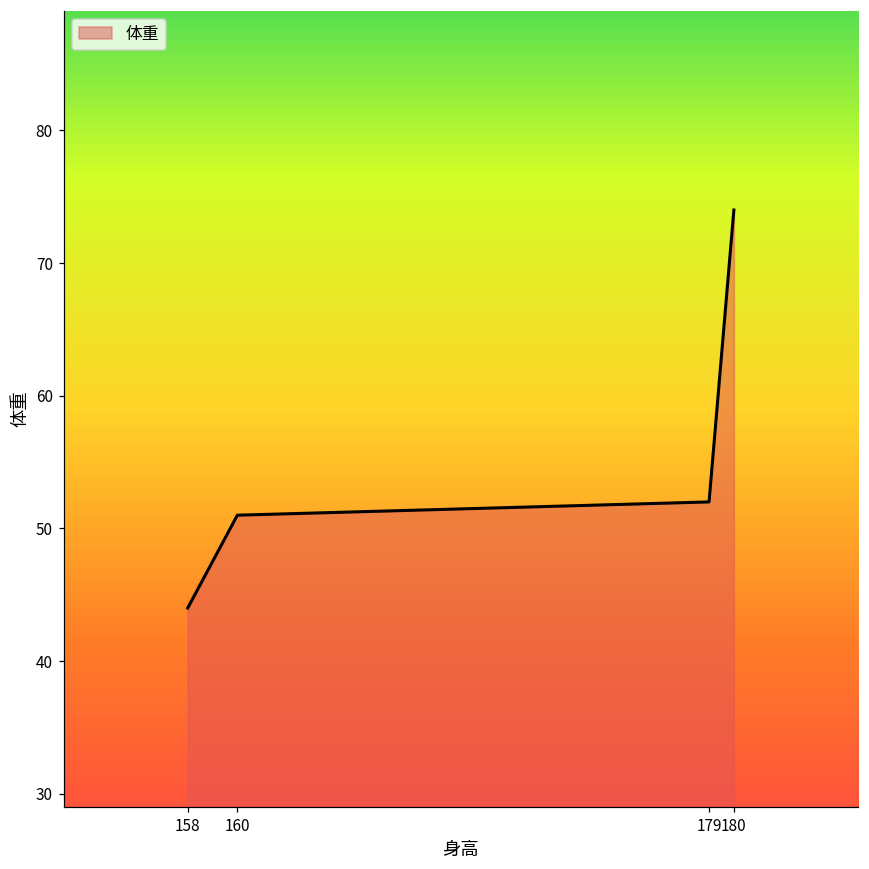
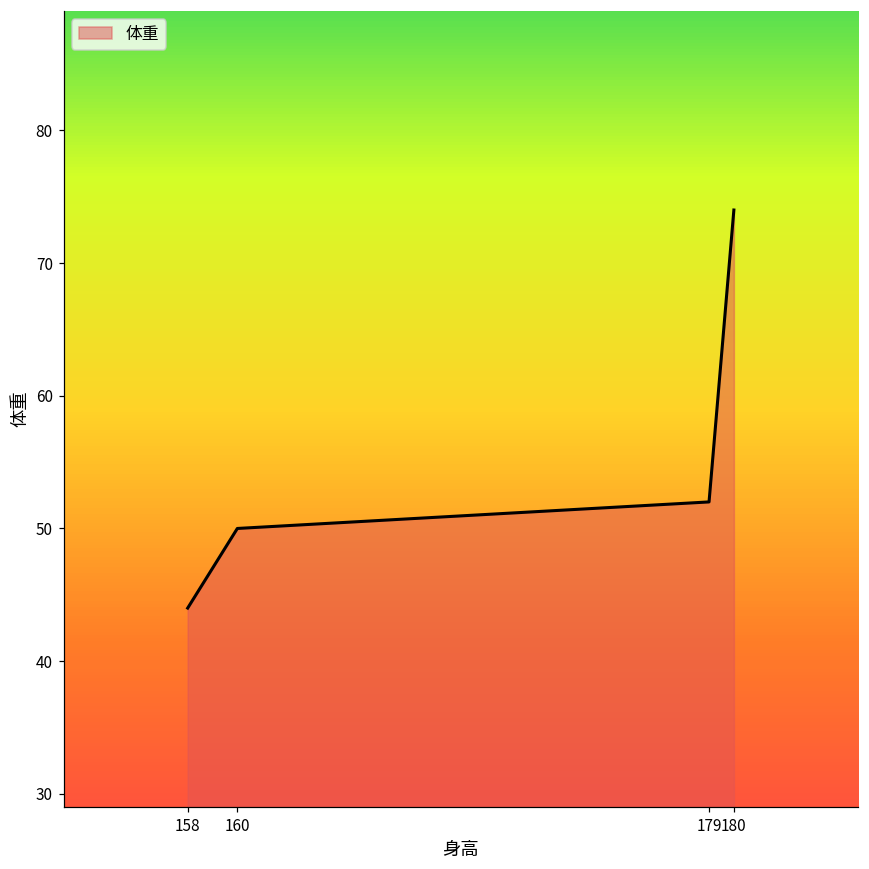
  {
    "158": 44,
-   "160": 51,
+   "160": 50,
    "179": 52,
    "180": 74
  }
